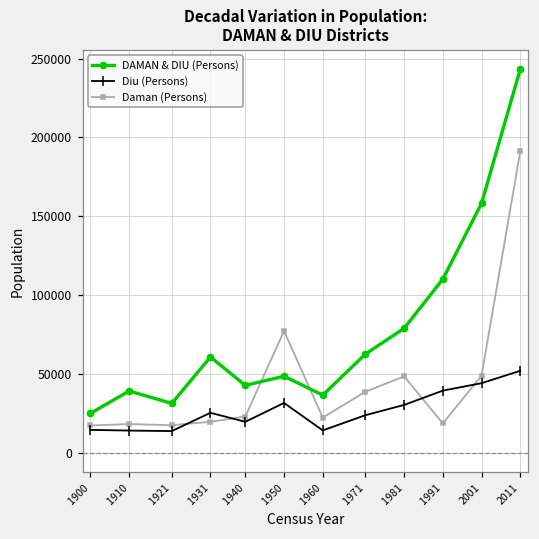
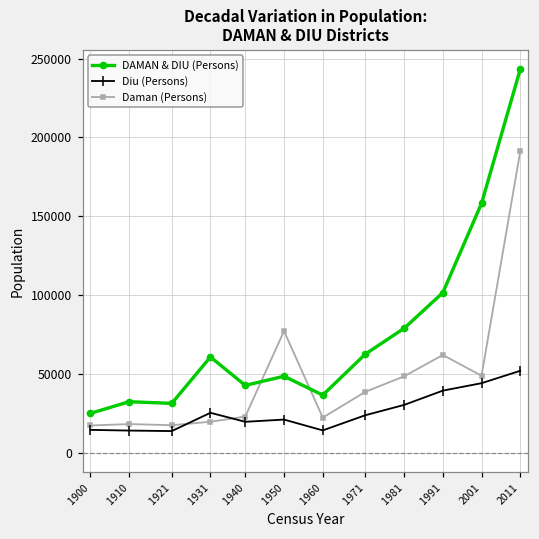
  {
    "DAMAN & DIU (Persons)": {
      "1900": 25000,
-     "1910": 39000,
+     "1910": 32000,
      "1921": 31000,
      "1931": 61000,
      "1940": 43000,
      "1950": 49000,
      "1960": 37000,
      "1971": 63000,
      "1981": 79000,
-     "1991": 110000,
+     "1991": 102000,
      "2001": 158000,
      "2011": 243000
    },
    "Diu (Persons)": {
      "1900": 15000,
      "1910": 14000,
      "1921": 14000,
      "1931": 25000,
      "1940": 20000,
-     "1950": 32000,
+     "1950": 21000,
      "1960": 14000,
      "1971": 24000,
      "1981": 30000,
      "1991": 39000,
      "2001": 44000,
      "2011": 52000
    },
    "Daman (Persons)": {
      "1900": 17000,
      "1910": 18000,
      "1921": 18000,
      "1931": 20000,
      "1940": 23000,
      "1950": 77000,
      "1960": 22000,
      "1971": 39000,
      "1981": 49000,
-     "1991": 19000,
+     "1991": 62000,
      "2001": 49000,
      "2011": 191000
    }
  }
